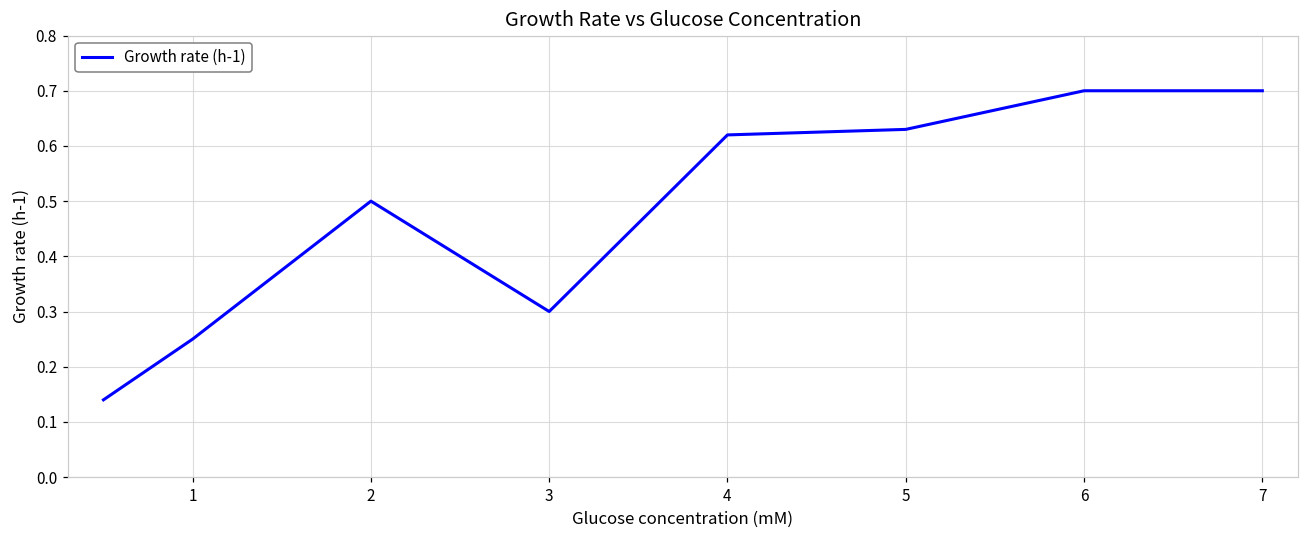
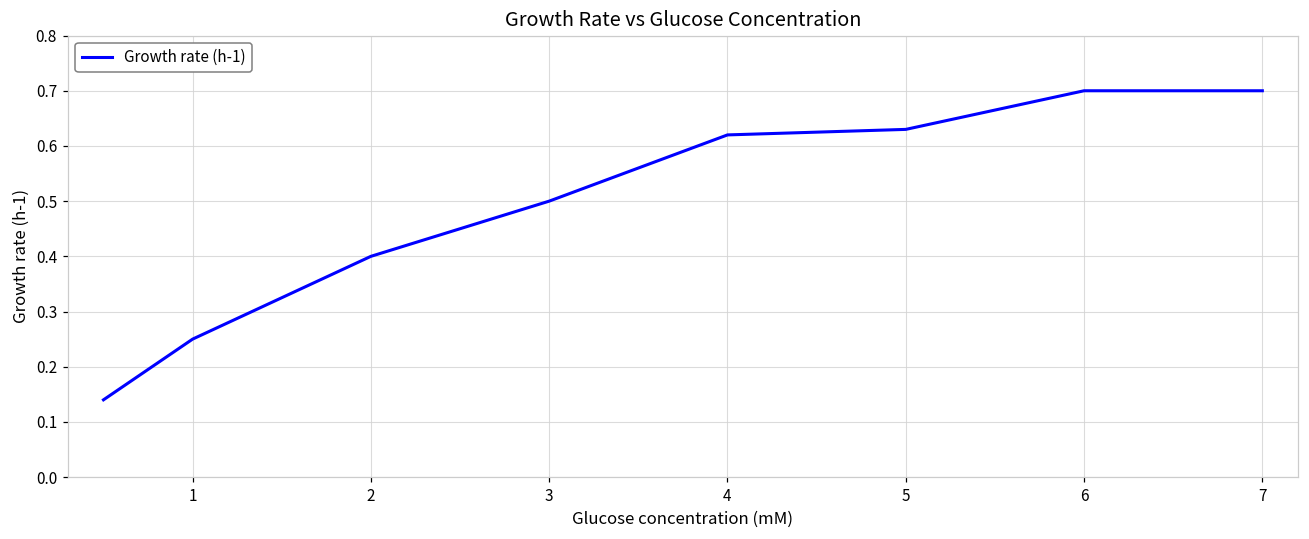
  {
    "1": 0.25,
-   "2": 0.5,
-   "3": 0.3,
+   "2": 0.4,
+   "3": 0.5,
    "4": 0.62,
    "5": 0.63,
    "6": 0.7,
    "7": 0.7
  }
